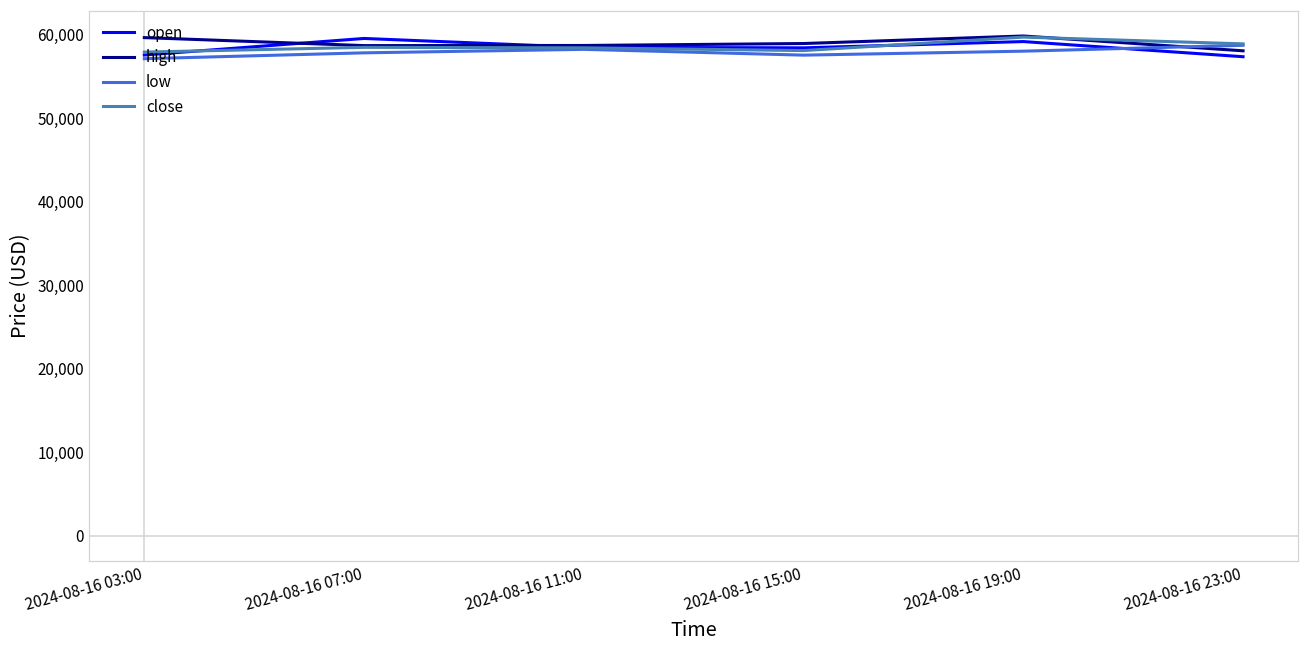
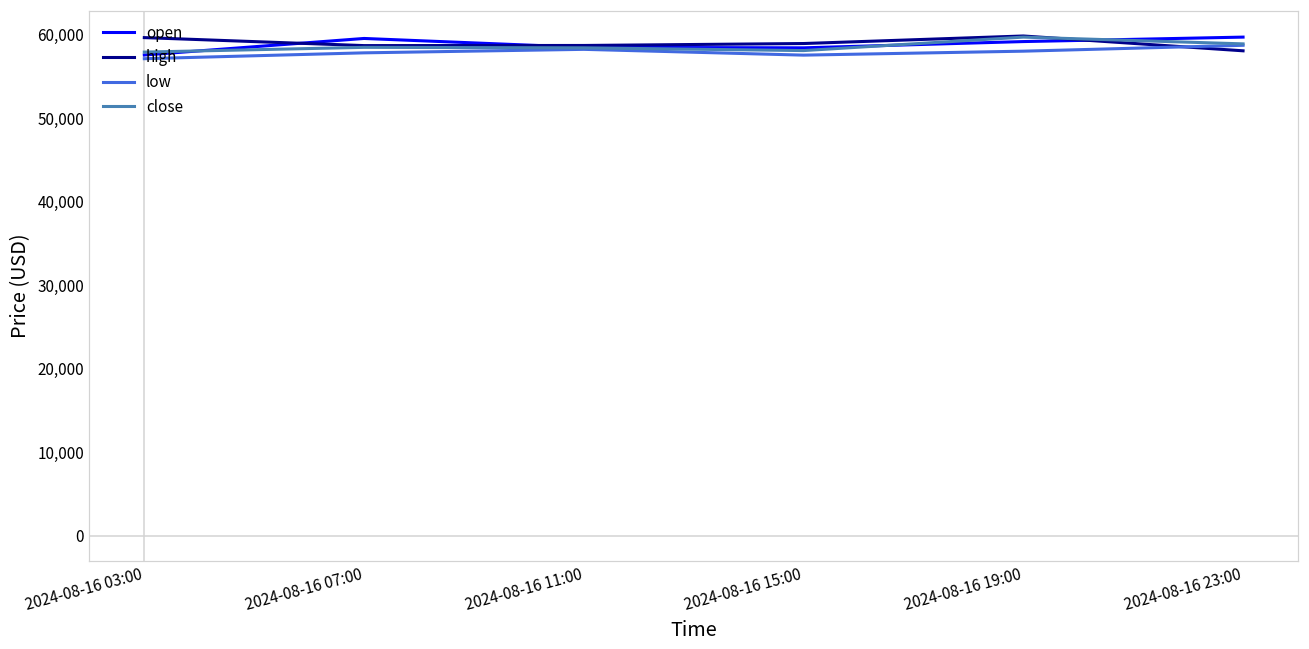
  {
    "open": {
      "2024-08-16 03:00": "58,000",
      "2024-08-16 07:00": "60,000",
      "2024-08-16 19:00": "59,000",
-     "2024-08-16 23:00": "57,000"
+     "2024-08-16 23:00": "60,000"
    },
    "high": {
      "2024-08-16 03:00": "60,000",
      "2024-08-16 15:00": "59,000",
      "2024-08-16 23:00": "58,000"
    }
  }
